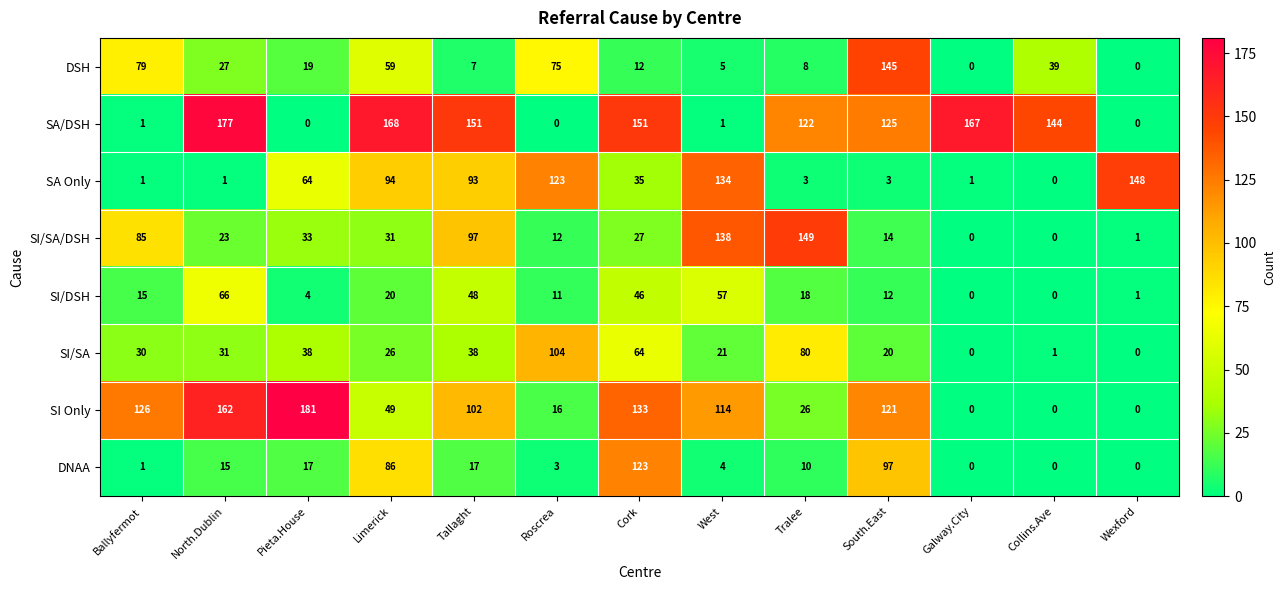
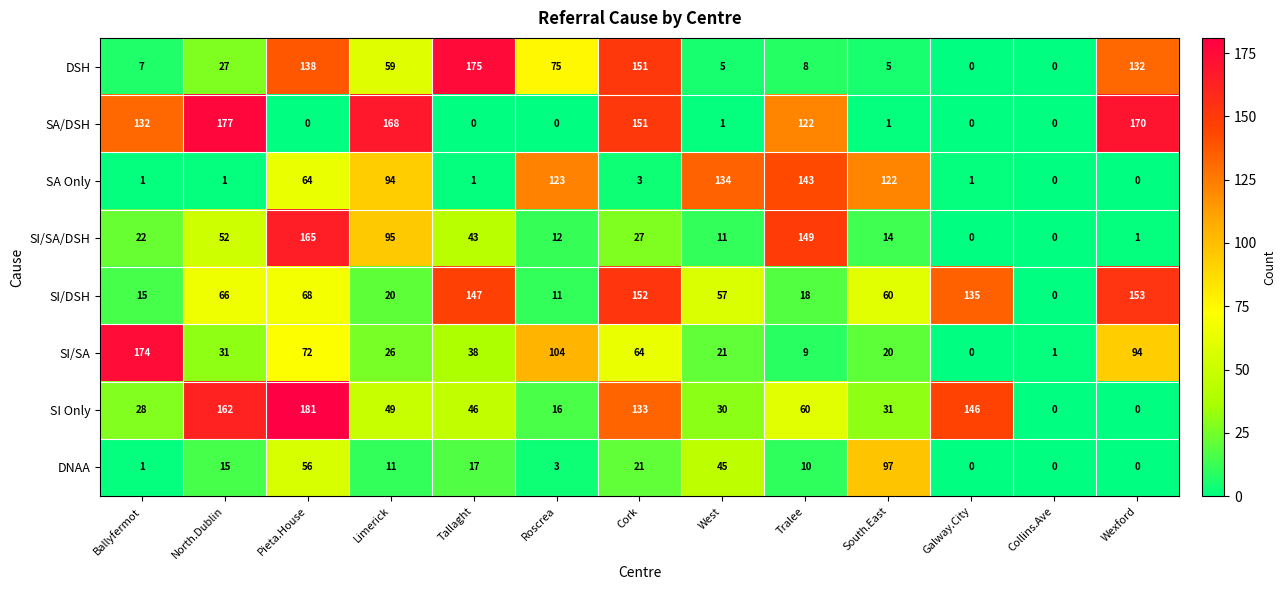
  {
    "DSH": {
-     "Ballyfermot": 79,
+     "Ballyfermot": 7,
      "North.Dublin": 27,
-     "Pieta.House": 19,
+     "Pieta.House": 138,
      "Limerick": 59,
-     "Tallaght": 7,
+     "Tallaght": 175,
      "Roscrea": 75,
-     "Cork": 12,
+     "Cork": 151,
      "West": 5,
      "Tralee": 8,
-     "South.East": 145,
+     "South.East": 5,
      "Galway.City": 0,
-     "Collins.Ave": 39,
-     "Wexford": 0
+     "Collins.Ave": 0,
+     "Wexford": 132
    },
    "SA/DSH": {
-     "Ballyfermot": 1,
+     "Ballyfermot": 132,
      "North.Dublin": 177,
      "Pieta.House": 0,
      "Limerick": 168,
-     "Tallaght": 151,
+     "Tallaght": 0,
      "Roscrea": 0,
      "Cork": 151,
      "West": 1,
      "Tralee": 122,
-     "South.East": 125,
-     "Galway.City": 167,
-     "Collins.Ave": 144,
-     "Wexford": 0
+     "South.East": 1,
+     "Galway.City": 0,
+     "Collins.Ave": 0,
+     "Wexford": 170
    },
    "SA Only": {
      "Ballyfermot": 1,
      "North.Dublin": 1,
      "Pieta.House": 64,
      "Limerick": 94,
-     "Tallaght": 93,
+     "Tallaght": 1,
      "Roscrea": 123,
-     "Cork": 35,
+     "Cork": 3,
      "West": 134,
-     "Tralee": 3,
-     "South.East": 3,
+     "Tralee": 143,
+     "South.East": 122,
      "Galway.City": 1,
      "Collins.Ave": 0,
-     "Wexford": 148
+     "Wexford": 0
    },
    "SI/SA/DSH": {
-     "Ballyfermot": 85,
-     "North.Dublin": 23,
-     "Pieta.House": 33,
-     "Limerick": 31,
-     "Tallaght": 97,
+     "Ballyfermot": 22,
+     "North.Dublin": 52,
+     "Pieta.House": 165,
+     "Limerick": 95,
+     "Tallaght": 43,
      "Roscrea": 12,
      "Cork": 27,
-     "West": 138,
+     "West": 11,
      "Tralee": 149,
      "South.East": 14,
      "Galway.City": 0,
      "Collins.Ave": 0,
      "Wexford": 1
    },
    "SI/DSH": {
      "Ballyfermot": 15,
      "North.Dublin": 66,
-     "Pieta.House": 4,
+     "Pieta.House": 68,
      "Limerick": 20,
-     "Tallaght": 48,
+     "Tallaght": 147,
      "Roscrea": 11,
-     "Cork": 46,
+     "Cork": 152,
      "West": 57,
      "Tralee": 18,
-     "South.East": 12,
-     "Galway.City": 0,
+     "South.East": 60,
+     "Galway.City": 135,
      "Collins.Ave": 0,
-     "Wexford": 1
+     "Wexford": 153
    },
    "SI/SA": {
-     "Ballyfermot": 30,
+     "Ballyfermot": 174,
      "North.Dublin": 31,
-     "Pieta.House": 38,
+     "Pieta.House": 72,
      "Limerick": 26,
      "Tallaght": 38,
      "Roscrea": 104,
      "Cork": 64,
      "West": 21,
-     "Tralee": 80,
+     "Tralee": 9,
      "South.East": 20,
      "Galway.City": 0,
      "Collins.Ave": 1,
-     "Wexford": 0
+     "Wexford": 94
    },
    "SI Only": {
-     "Ballyfermot": 126,
+     "Ballyfermot": 28,
      "North.Dublin": 162,
      "Pieta.House": 181,
      "Limerick": 49,
-     "Tallaght": 102,
+     "Tallaght": 46,
      "Roscrea": 16,
      "Cork": 133,
-     "West": 114,
-     "Tralee": 26,
-     "South.East": 121,
-     "Galway.City": 0,
+     "West": 30,
+     "Tralee": 60,
+     "South.East": 31,
+     "Galway.City": 146,
      "Collins.Ave": 0,
      "Wexford": 0
    },
    "DNAA": {
      "Ballyfermot": 1,
      "North.Dublin": 15,
-     "Pieta.House": 17,
-     "Limerick": 86,
+     "Pieta.House": 56,
+     "Limerick": 11,
      "Tallaght": 17,
      "Roscrea": 3,
-     "Cork": 123,
-     "West": 4,
+     "Cork": 21,
+     "West": 45,
      "Tralee": 10,
      "South.East": 97,
      "Galway.City": 0,
      "Collins.Ave": 0,
      "Wexford": 0
    }
  }
